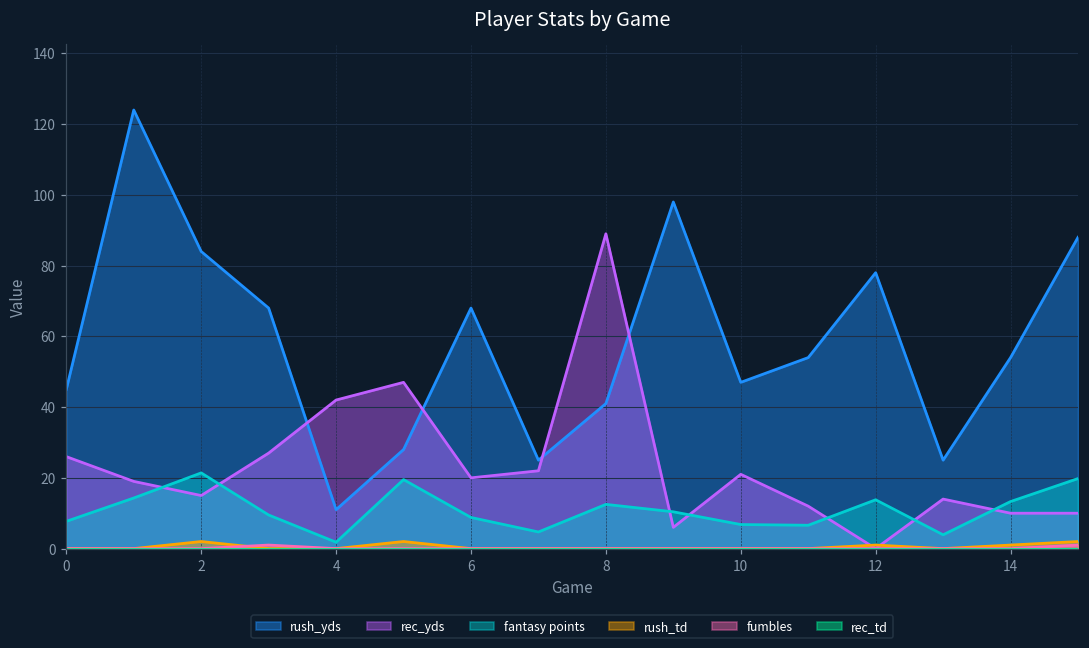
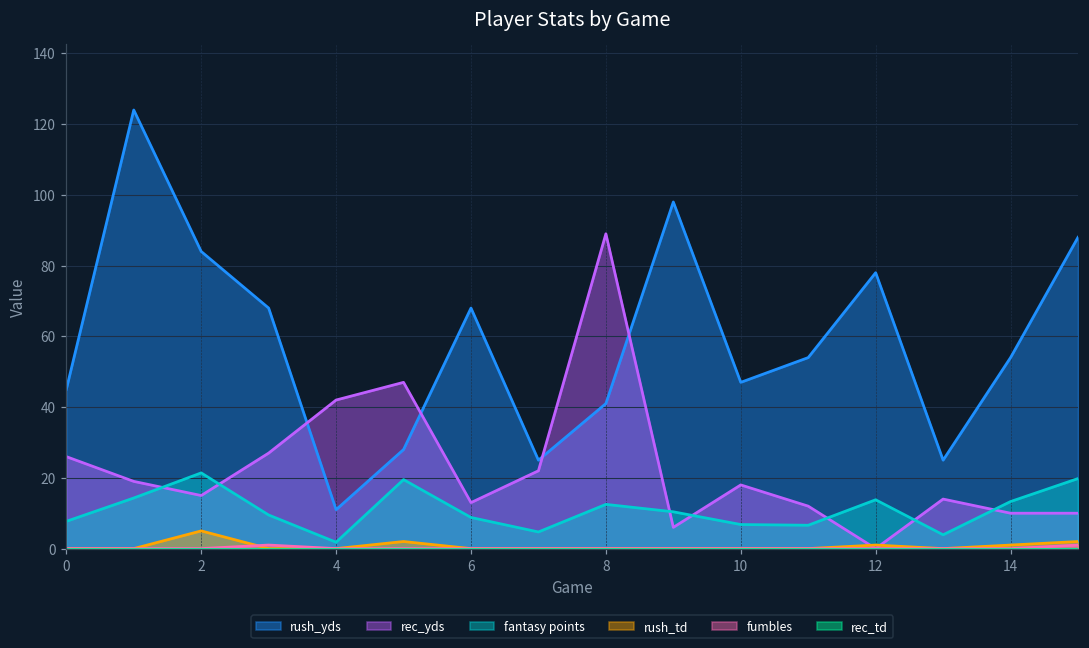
  {
    "rec_yds": {
      "0": 26,
      "2": 15,
      "4": 42,
-     "6": 20,
+     "6": 13,
      "8": 89,
-     "10": 21,
+     "10": 18,
      "14": 10
    },
    "rush_td": {
-     "2": 2,
+     "2": 5,
      "12": 1,
      "14": 1
    }
  }
